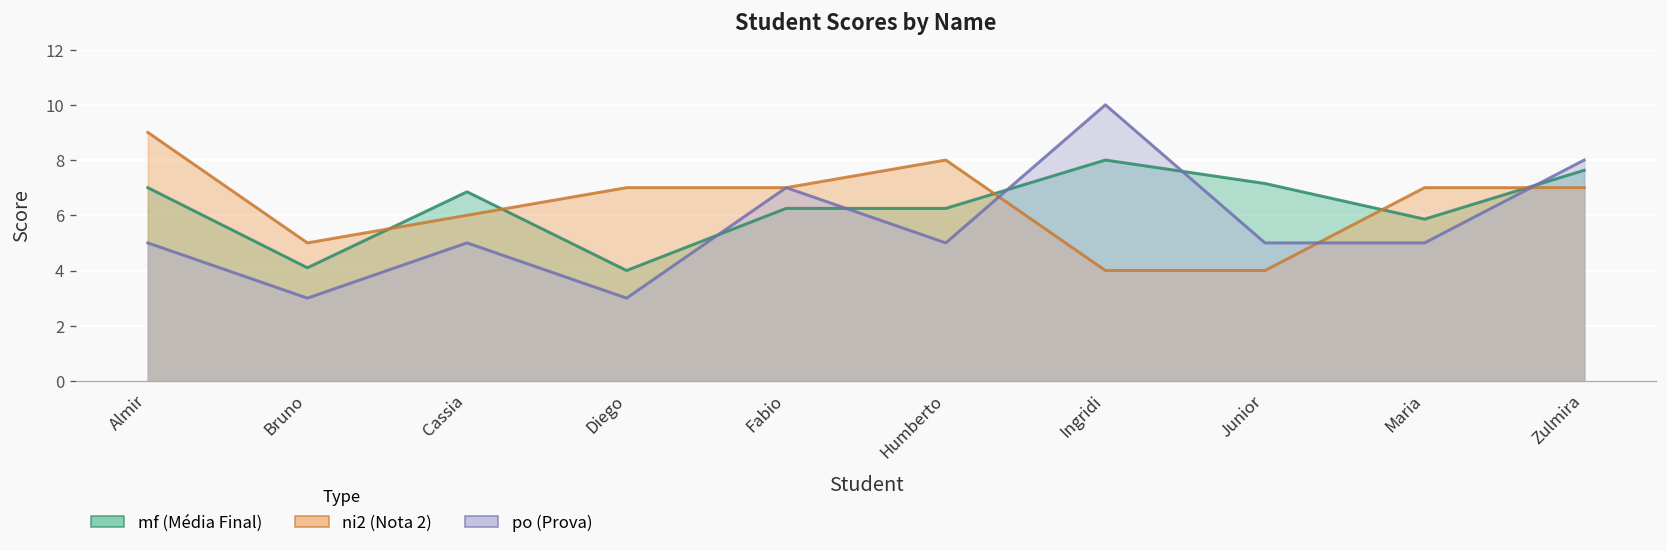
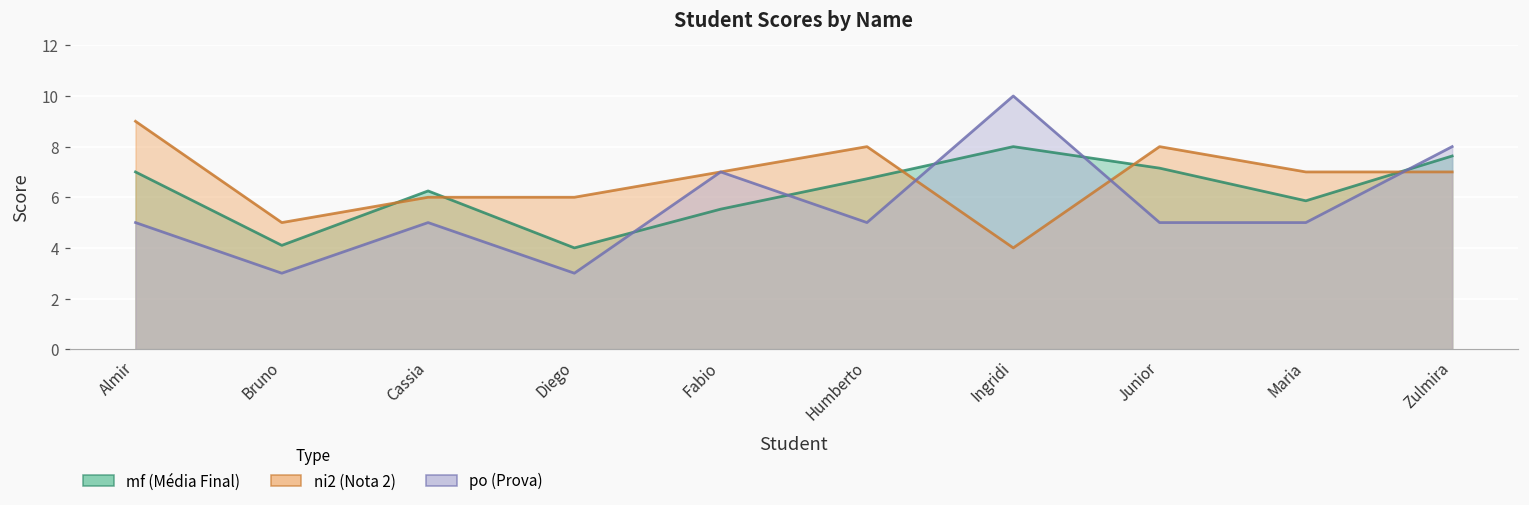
  {
    "mf (Média Final)": {
      "Almir": 7.0,
      "Bruno": 4.1,
-     "Cassia": 6.9,
+     "Cassia": 6.3,
      "Diego": 4.0,
-     "Fabio": 6.3,
-     "Humberto": 6.3,
+     "Fabio": 5.5,
+     "Humberto": 6.7,
      "Ingridi": 8.0,
      "Junior": 7.2,
      "Maria": 5.9,
      "Zulmira": 7.6
    },
    "ni2 (Nota 2)": {
      "Almir": 9,
      "Bruno": 5,
      "Cassia": 6,
-     "Diego": 7,
+     "Diego": 6,
      "Humberto": 8,
      "Ingridi": 4,
-     "Junior": 4,
+     "Junior": 8,
      "Maria": 7,
      "Zulmira": 7
    },
    "po (Prova)": {
      "Almir": 5.0,
      "Bruno": 3.0,
      "Cassia": 5.0,
      "Diego": 3.0,
      "Humberto": 5.0,
      "Ingridi": 10.0,
      "Junior": 5.0,
      "Maria": 5.0,
      "Zulmira": 8.0
    }
  }
